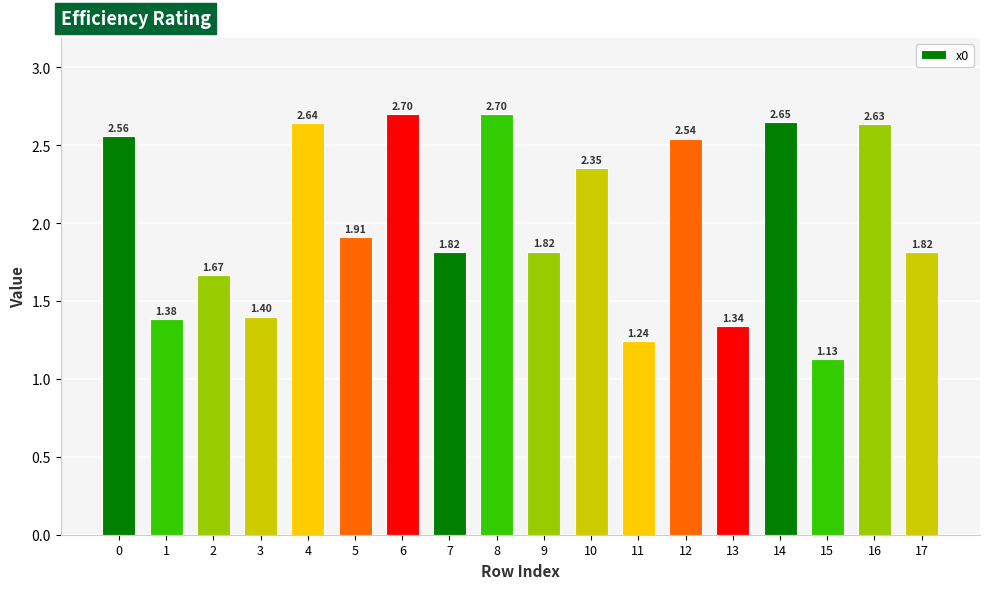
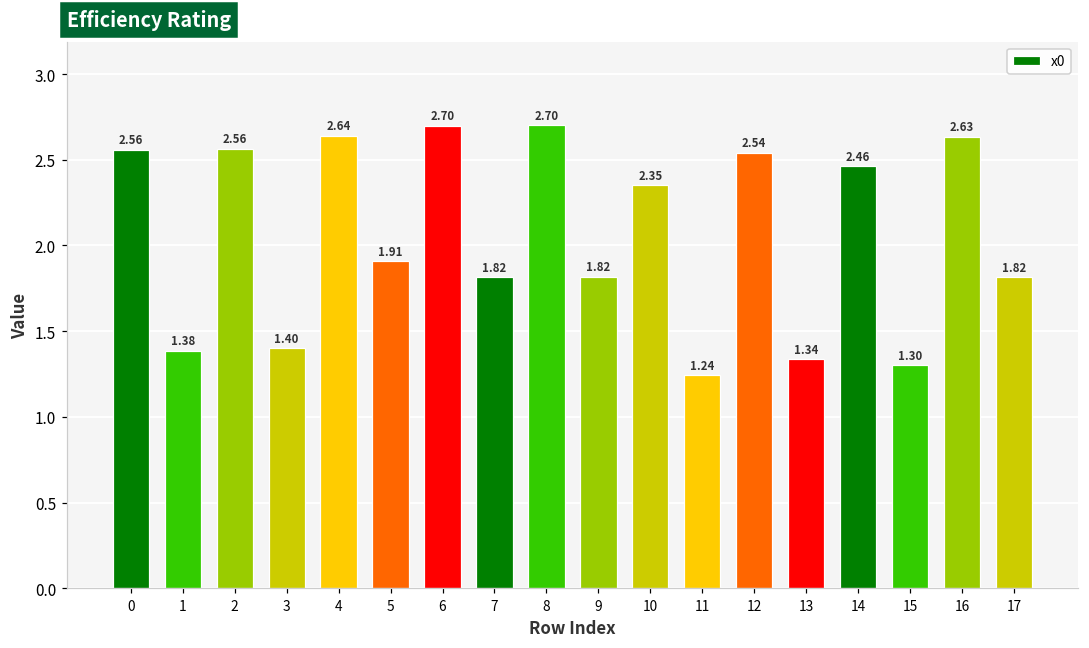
  {
    "0": 2.56,
    "1": 1.38,
-   "2": 1.67,
+   "2": 2.56,
    "3": 1.40,
    "4": 2.64,
    "5": 1.91,
    "6": 2.70,
    "7": 1.82,
    "8": 2.70,
    "9": 1.82,
    "10": 2.35,
    "11": 1.24,
    "12": 2.54,
    "13": 1.34,
-   "14": 2.65,
-   "15": 1.13,
+   "14": 2.46,
+   "15": 1.30,
    "16": 2.63,
    "17": 1.82
  }
